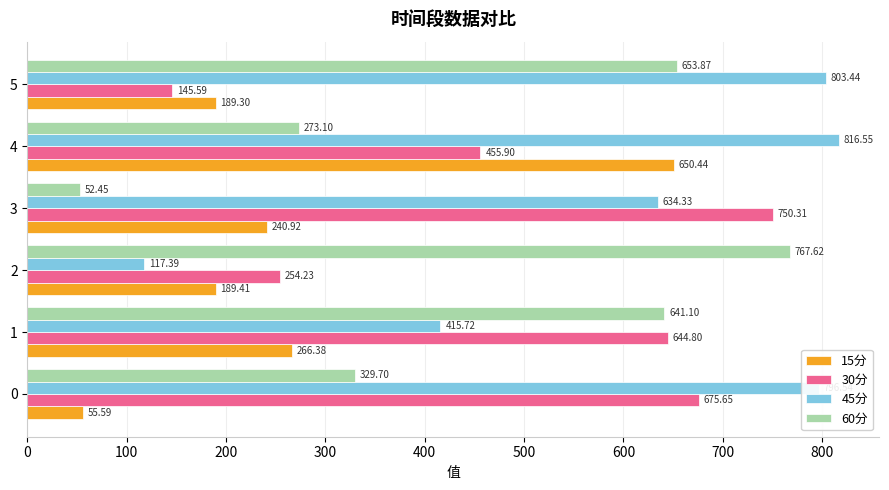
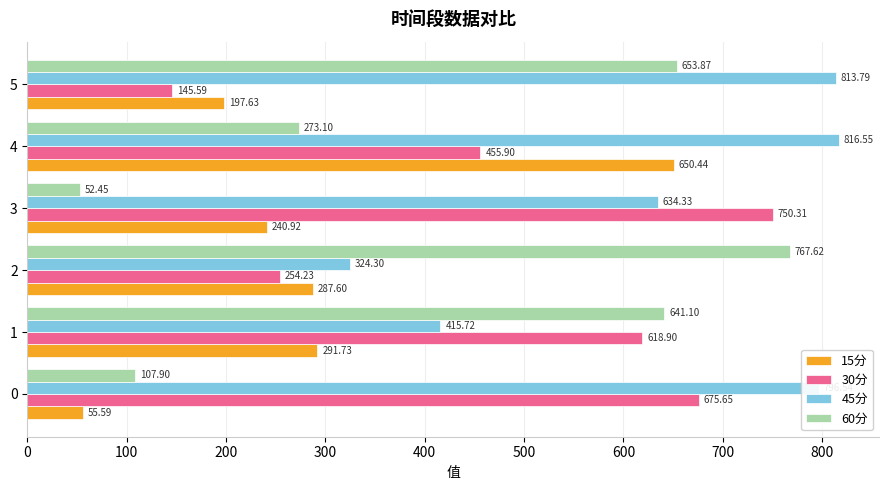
  {
    "15分": {
-     "5": 189.30,
+     "5": 197.63,
      "4": 650.44,
      "3": 240.92,
-     "2": 189.41,
-     "1": 266.38,
+     "2": 287.60,
+     "1": 291.73,
      "0": 55.59
    },
    "30分": {
      "5": 145.59,
      "4": 455.90,
      "3": 750.31,
      "2": 254.23,
-     "1": 644.80,
+     "1": 618.90,
      "0": 675.65
    },
    "45分": {
-     "5": 803.44,
+     "5": 813.79,
      "4": 816.55,
      "3": 634.33,
-     "2": 117.39,
+     "2": 324.30,
      "1": 415.72
    },
    "60分": {
      "5": 653.87,
      "4": 273.10,
      "3": 52.45,
      "2": 767.62,
      "1": 641.10,
-     "0": 329.70
+     "0": 107.90
    }
  }
